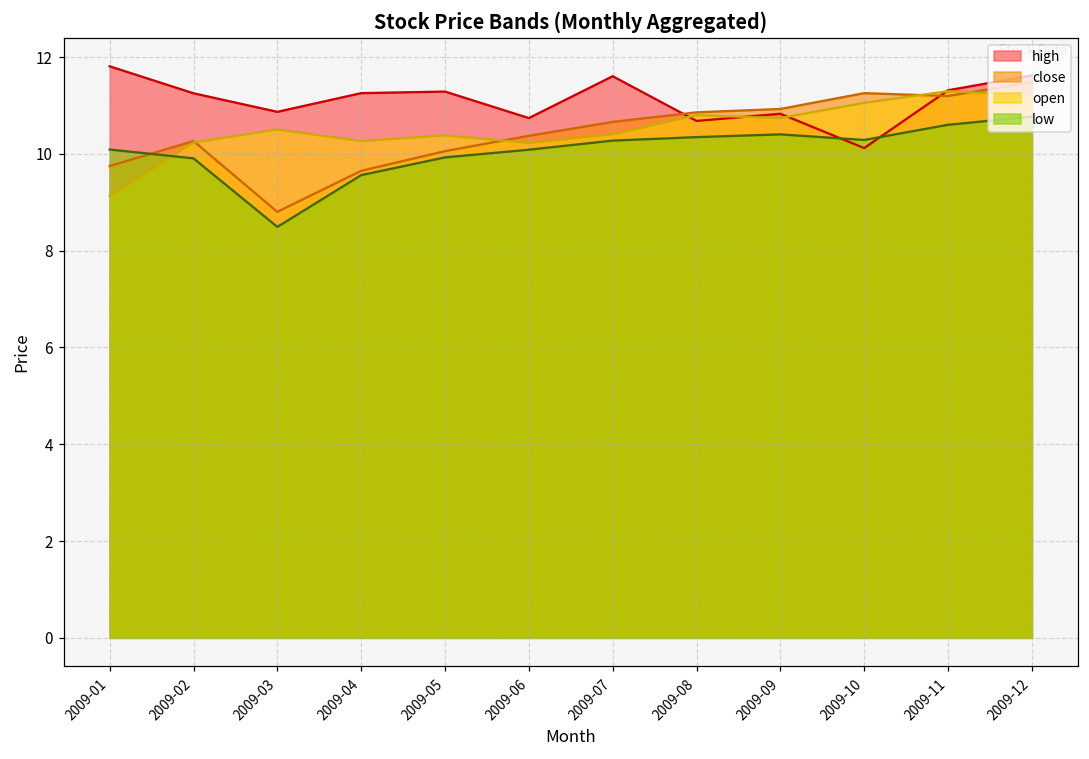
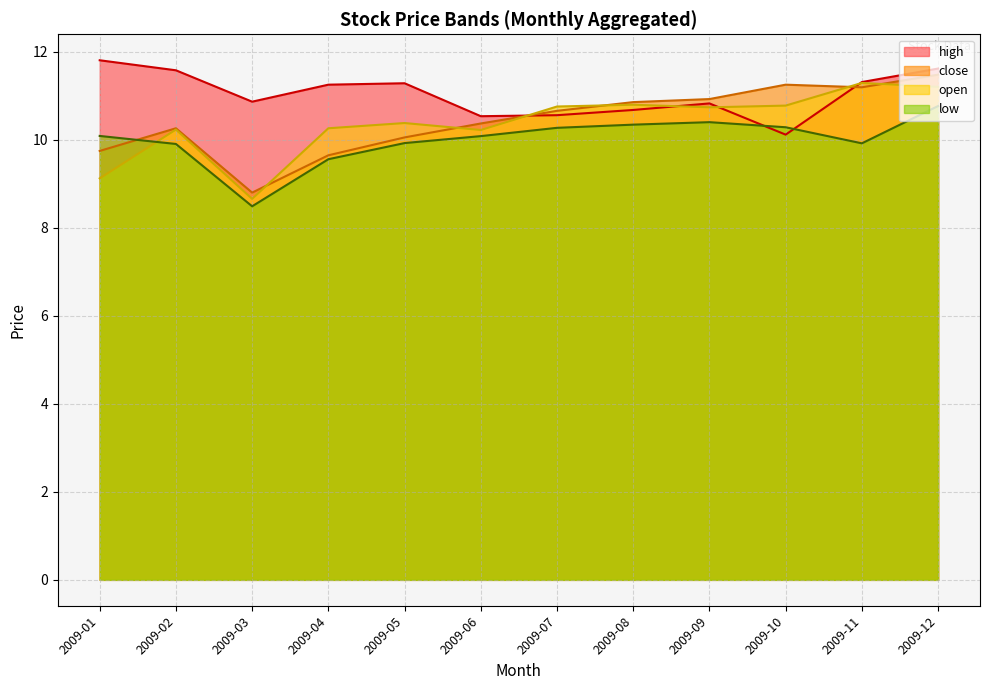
  {
    "high": {
      "2009-01": 11.8,
-     "2009-02": 11.3,
+     "2009-02": 11.6,
      "2009-03": 10.9,
      "2009-04": 11.3,
      "2009-05": 11.3,
-     "2009-06": 10.7,
-     "2009-07": 11.6,
+     "2009-06": 10.5,
+     "2009-07": 10.6,
      "2009-08": 10.7,
      "2009-09": 10.8,
      "2009-10": 10.1
    },
    "close": {
      "2009-01": 9.7,
      "2009-03": 8.8,
      "2009-04": 9.7,
      "2009-05": 10.1,
      "2009-06": 10.4,
      "2009-07": 10.7,
      "2009-08": 10.9,
      "2009-09": 10.9,
      "2009-10": 11.3,
      "2009-11": 11.2
    },
    "open": {
      "2009-01": 9.1,
-     "2009-03": 10.5,
+     "2009-03": 8.7,
      "2009-04": 10.3,
      "2009-05": 10.4,
      "2009-06": 10.2,
-     "2009-07": 10.4,
+     "2009-07": 10.8,
      "2009-08": 10.8,
      "2009-09": 10.7,
-     "2009-10": 11.1
+     "2009-10": 10.8
    },
    "low": {
      "2009-01": 10.1,
      "2009-02": 9.9,
      "2009-03": 8.5,
      "2009-04": 9.6,
      "2009-05": 9.9,
      "2009-06": 10.1,
      "2009-07": 10.3,
      "2009-08": 10.3,
      "2009-09": 10.4,
      "2009-10": 10.3,
-     "2009-11": 10.6
+     "2009-11": 9.9
    }
  }
